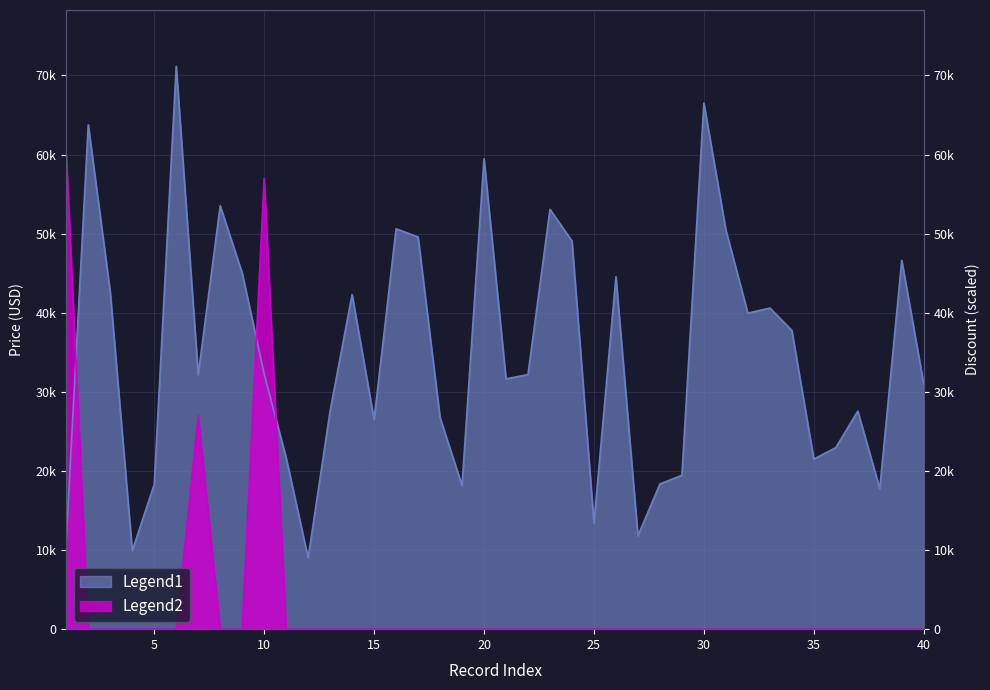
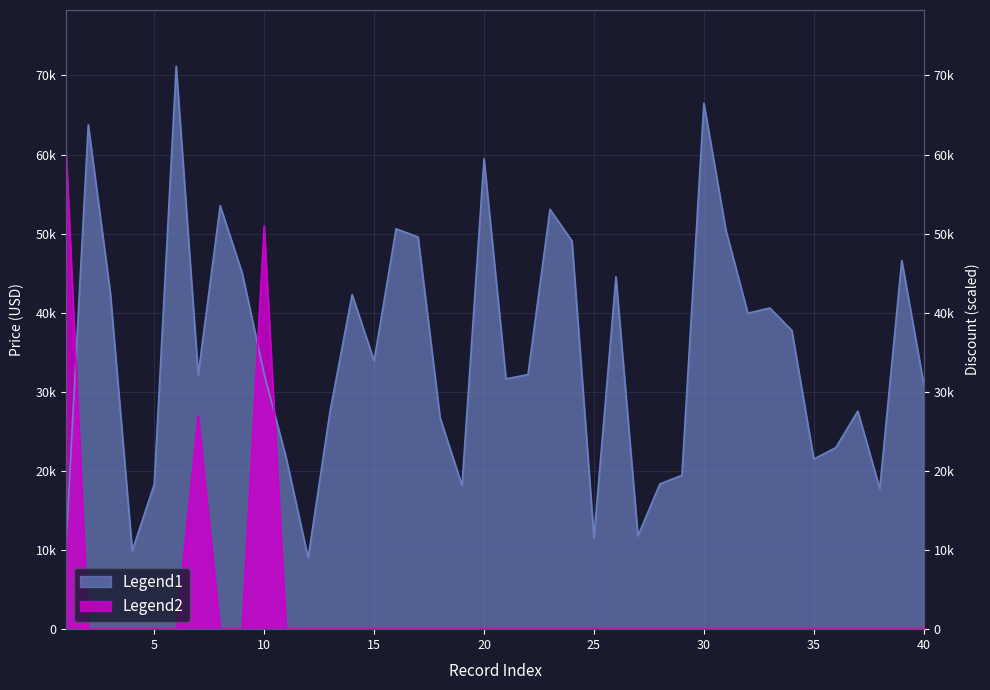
  {
    "Legend1": {
      "5": 18000,
      "10": 32000,
-     "15": 26000,
+     "15": 34000,
      "20": 59000,
-     "25": 13000,
+     "25": 12000,
      "30": 67000,
      "35": 22000,
      "40": 31000
    },
    "Legend2": {
      "5": 0,
-     "10": 57000,
+     "10": 51000,
      "15": 0,
      "20": 0,
      "25": 0,
      "30": 0,
      "35": 0,
      "40": 0
    }
  }
